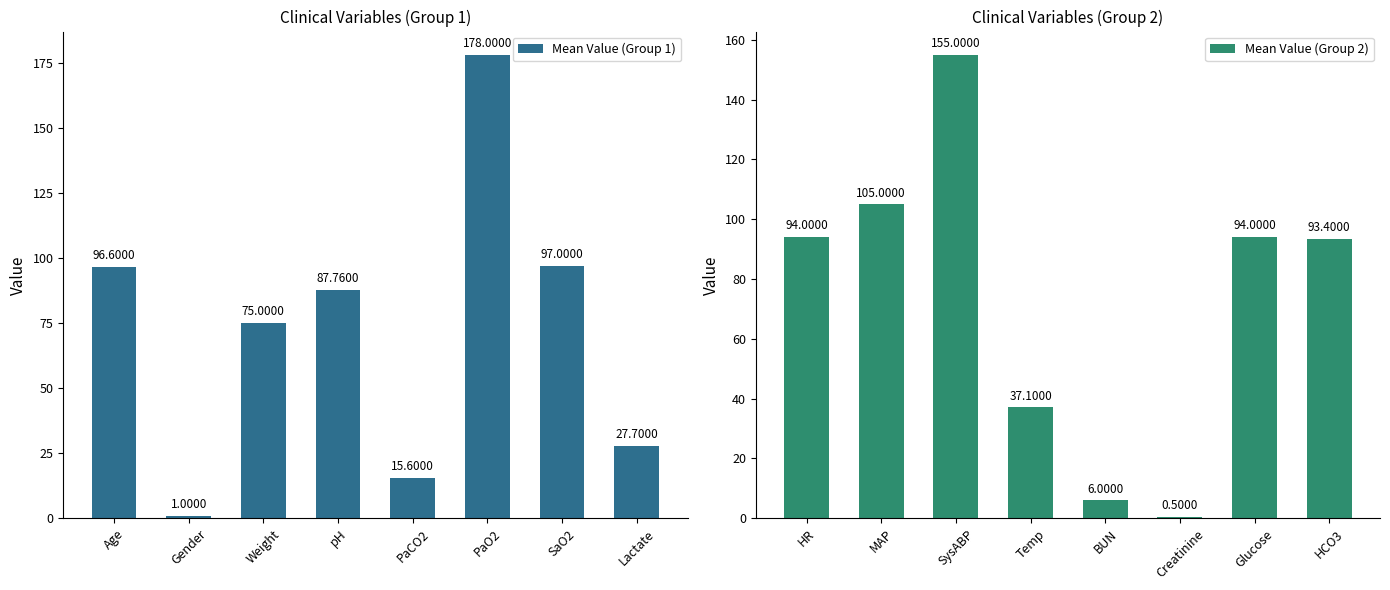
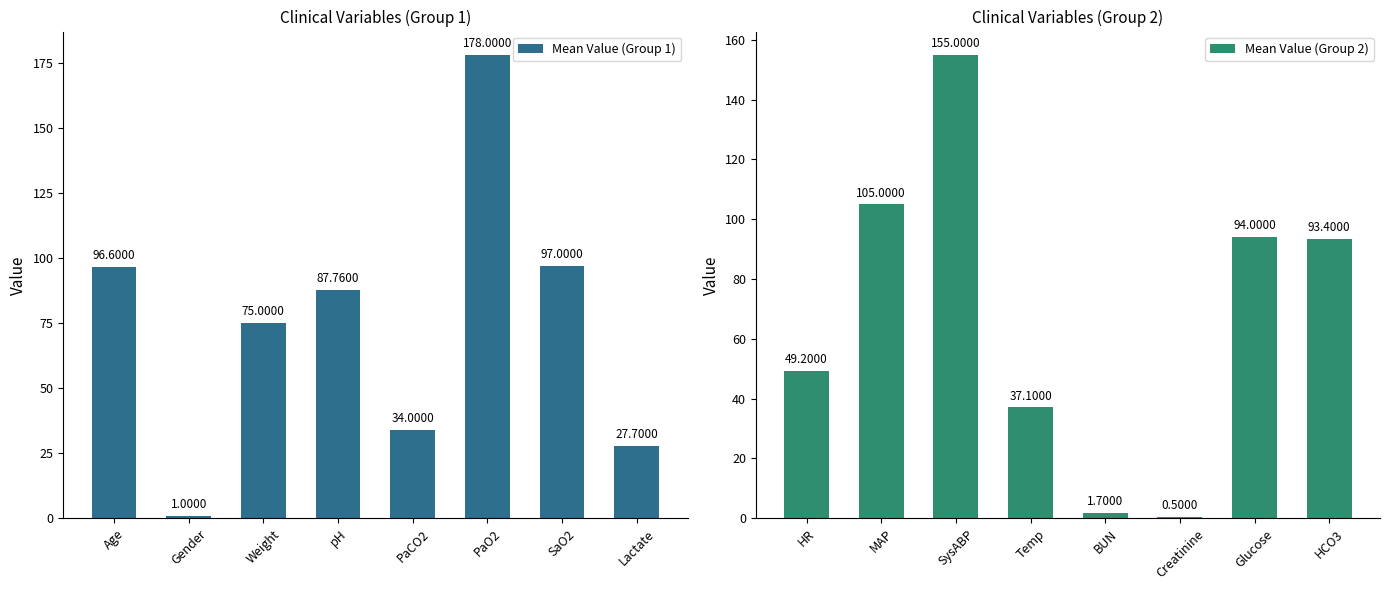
  {
    "Clinical Variables (Group 1)": {
      "Age": 96.6000,
      "Gender": 1.0000,
      "Weight": 75.0000,
      "pH": 87.7600,
-     "PaCO2": 15.6000,
+     "PaCO2": 34.0000,
      "PaO2": 178.0000,
      "SaO2": 97.0000,
      "Lactate": 27.7000
    },
    "Clinical Variables (Group 2)": {
-     "HR": 94.0000,
+     "HR": 49.2000,
      "MAP": 105.0000,
      "SysABP": 155.0000,
      "Temp": 37.1000,
-     "BUN": 6.0000,
+     "BUN": 1.7000,
      "Creatinine": 0.5000,
      "Glucose": 94.0000,
      "HCO3": 93.4000
    }
  }
